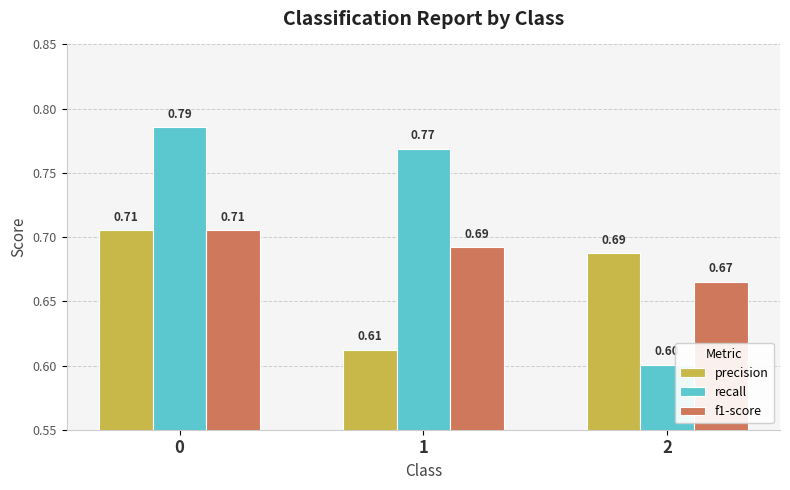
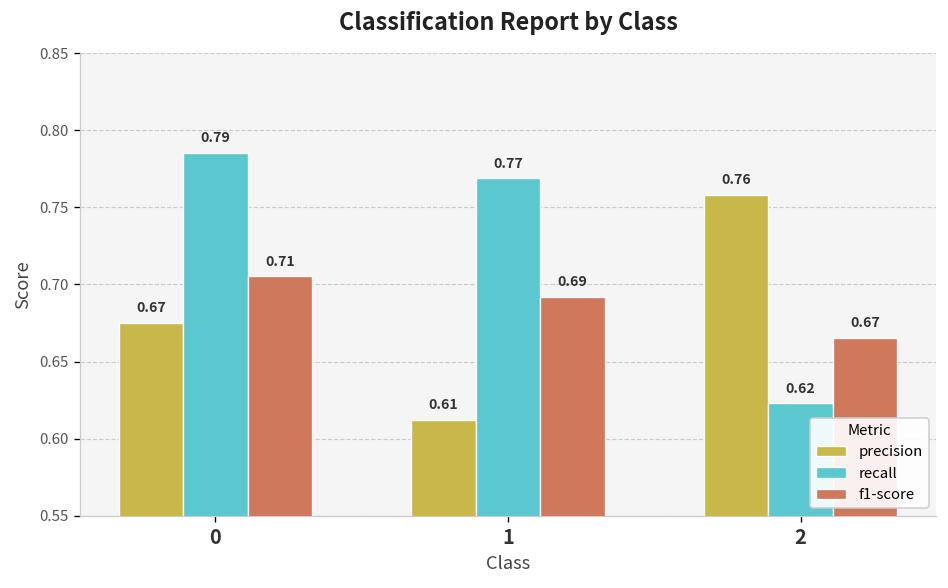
  {
    "precision": {
-     "0": 0.71,
+     "0": 0.67,
      "1": 0.61,
-     "2": 0.69
+     "2": 0.76
    },
    "recall": {
-     "2": 0.601
+     "2": 0.623
    },
    "f1-score": {
      "0": 0.71,
      "1": 0.69,
      "2": 0.67
    }
  }
